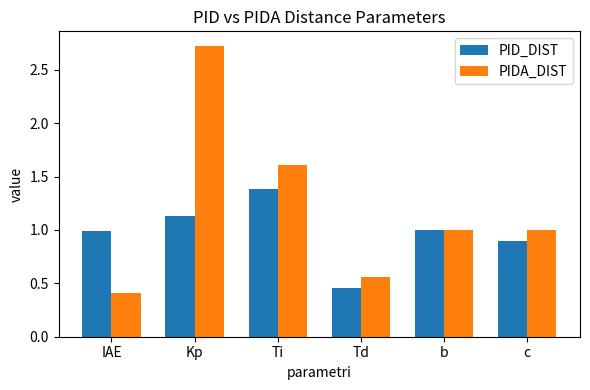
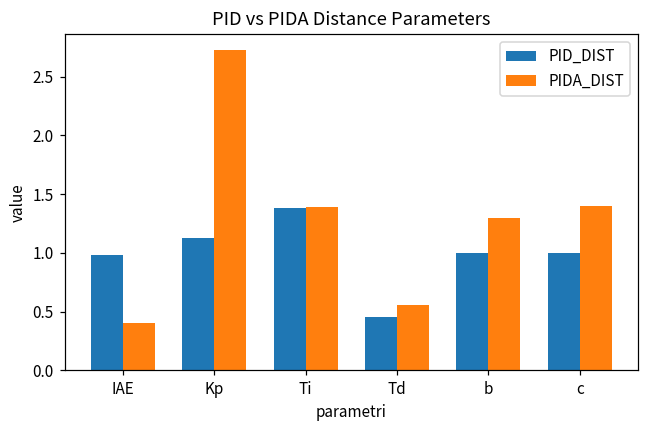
  {
    "PID_DIST": {
      "IAE": 1.0,
      "Kp": 1.13,
      "Ti": 1.4,
      "Td": 0.45,
      "b": 1.0,
-     "c": 0.9
+     "c": 1.0
    },
    "PIDA_DIST": {
      "IAE": 0.41,
      "Kp": 2.72,
-     "Ti": 1.61,
+     "Ti": 1.39,
      "Td": 0.56,
-     "b": 1.0,
-     "c": 1.0
+     "b": 1.3,
+     "c": 1.4
    }
  }
